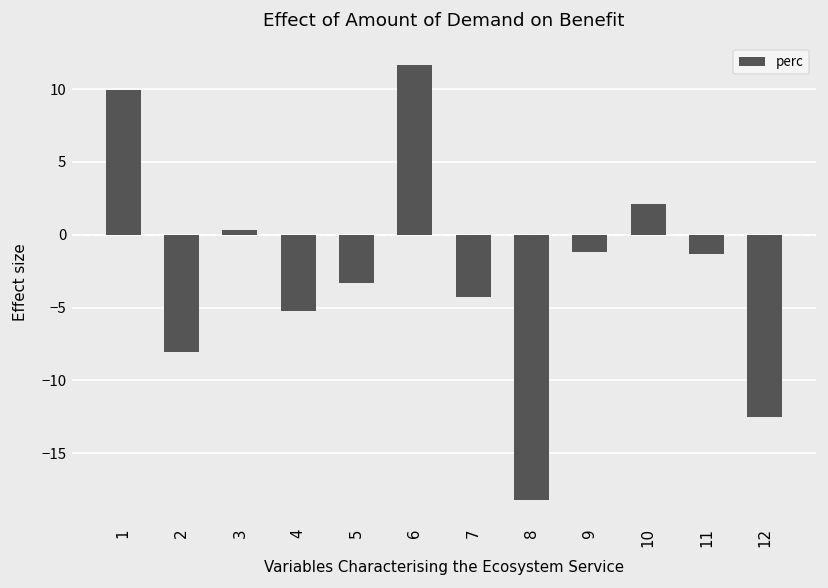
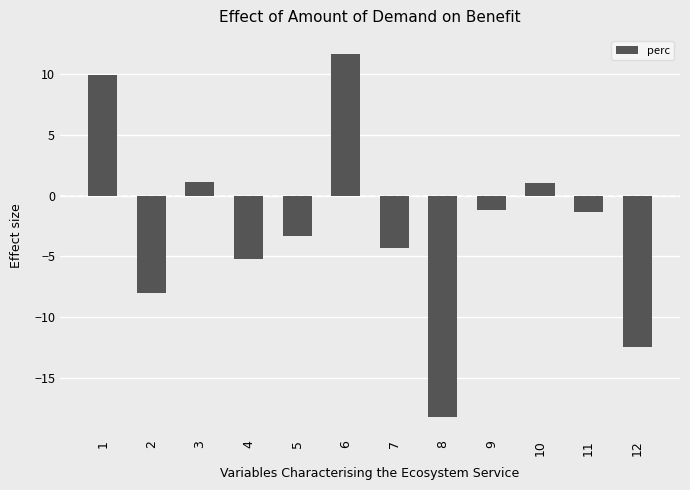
  {
    "1": 10.0,
    "2": -8.1,
-   "3": 0.3,
+   "3": 1.1,
    "4": -5.2,
    "5": -3.3,
    "6": 11.7,
    "7": -4.3,
    "8": -18.2,
    "9": -1.2,
-   "10": 2.1,
+   "10": 1.1,
    "11": -1.3,
    "12": -12.5
  }
